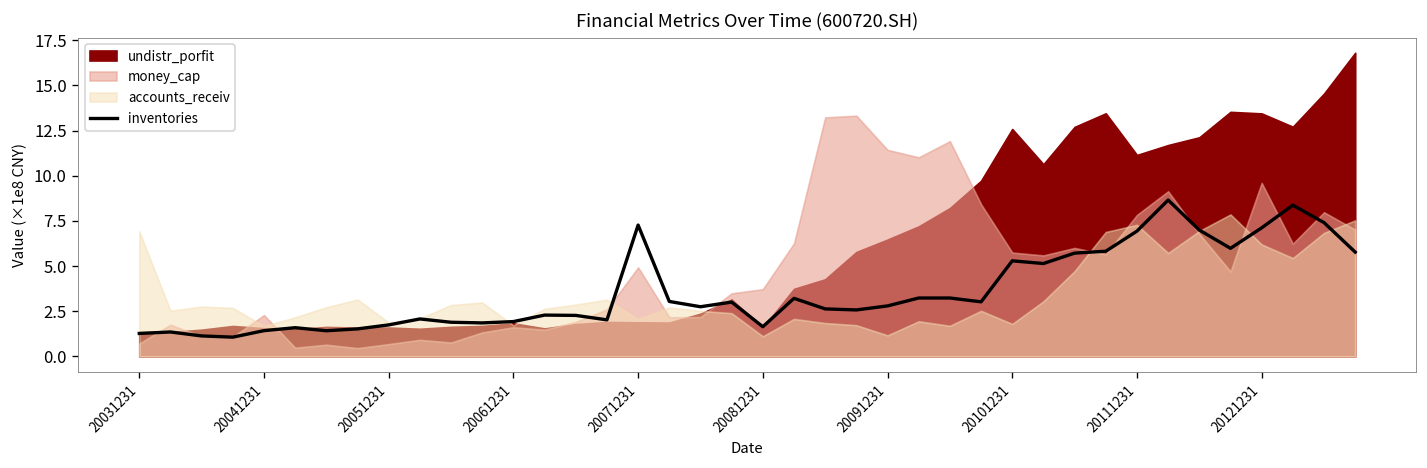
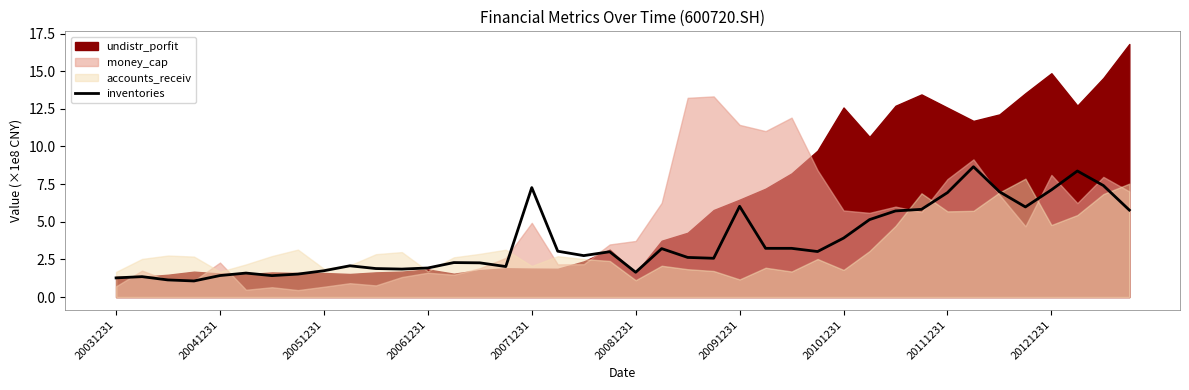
  {
    "inventories": {
      "20071231": 7.3,
-     "20091231": 2.8,
-     "20101231": 5.3,
+     "20091231": 6.0,
+     "20101231": 3.9,
      "20111231": 6.9,
      "20121231": 7.1
    },
    "undistr_porfit": {
      "20071231": 1.9,
      "20091231": 6.5,
      "20101231": 12.6,
-     "20111231": 11.2,
-     "20121231": 13.5
+     "20111231": 12.6,
+     "20121231": 14.9
    },
    "money_cap": {
      "20031231": 0.7,
      "20041231": 2.3,
      "20051231": 0.7,
      "20071231": 4.9,
      "20081231": 3.7,
      "20091231": 11.4,
      "20101231": 5.8,
      "20111231": 7.8,
-     "20121231": 9.6
+     "20121231": 8.1
    },
    "accounts_receiv": {
-     "20031231": 6.9,
+     "20031231": 1.7,
      "20071231": 2.1,
      "20081231": 1.1,
      "20091231": 1.2,
      "20101231": 1.8,
-     "20111231": 7.3,
-     "20121231": 6.2
+     "20111231": 5.7,
+     "20121231": 4.8
    }
  }
